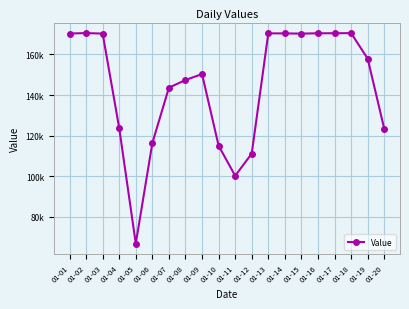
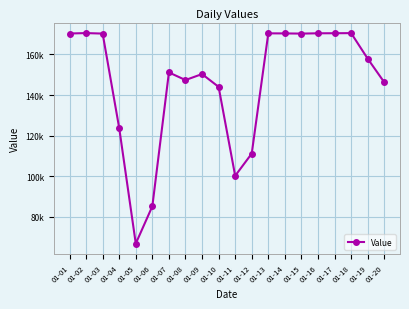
  {
    "01-01": 170000,
    "01-02": 171000,
    "01-03": 170000,
    "01-04": 124000,
    "01-05": 67000,
-   "01-06": 116000,
-   "01-07": 144000,
+   "01-06": 85000,
+   "01-07": 151000,
    "01-08": 147000,
    "01-09": 150000,
-   "01-10": 115000,
+   "01-10": 144000,
    "01-11": 100000,
    "01-12": 111000,
    "01-13": 170000,
    "01-14": 170000,
    "01-15": 170000,
    "01-16": 170000,
    "01-17": 170000,
    "01-18": 171000,
    "01-19": 158000,
-   "01-20": 123000
+   "01-20": 146000
  }
